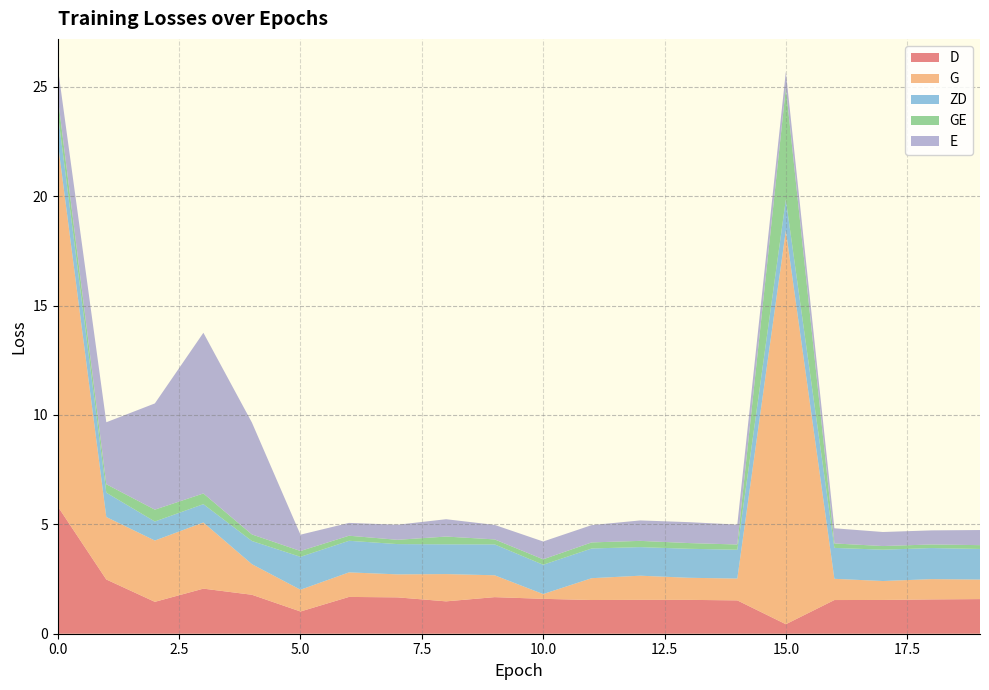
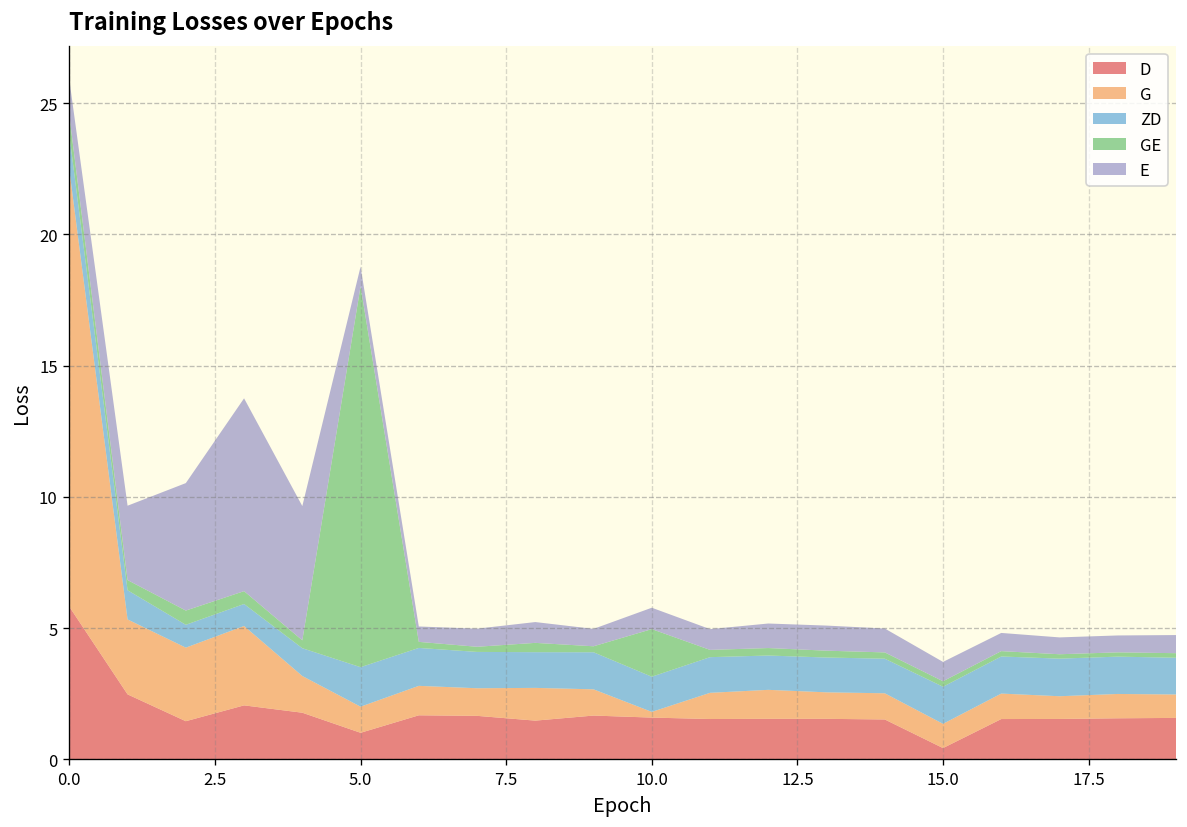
  {
    "D": {
      "0.0": 5.8,
      "5.0": 1.0,
      "10.0": 1.6,
      "15.0": 0.4
    },
    "G": {
      "0.0": 16.6,
      "5.0": 1.0,
      "10.0": 0.2,
-     "15.0": 18.0
+     "15.0": 0.9
    },
    "GE": {
      "0.0": 0.7,
-     "5.0": 0.3,
-     "10.0": 0.2,
-     "15.0": 5.1
+     "5.0": 14.5,
+     "10.0": 1.8,
+     "15.0": 0.2
    }
  }
